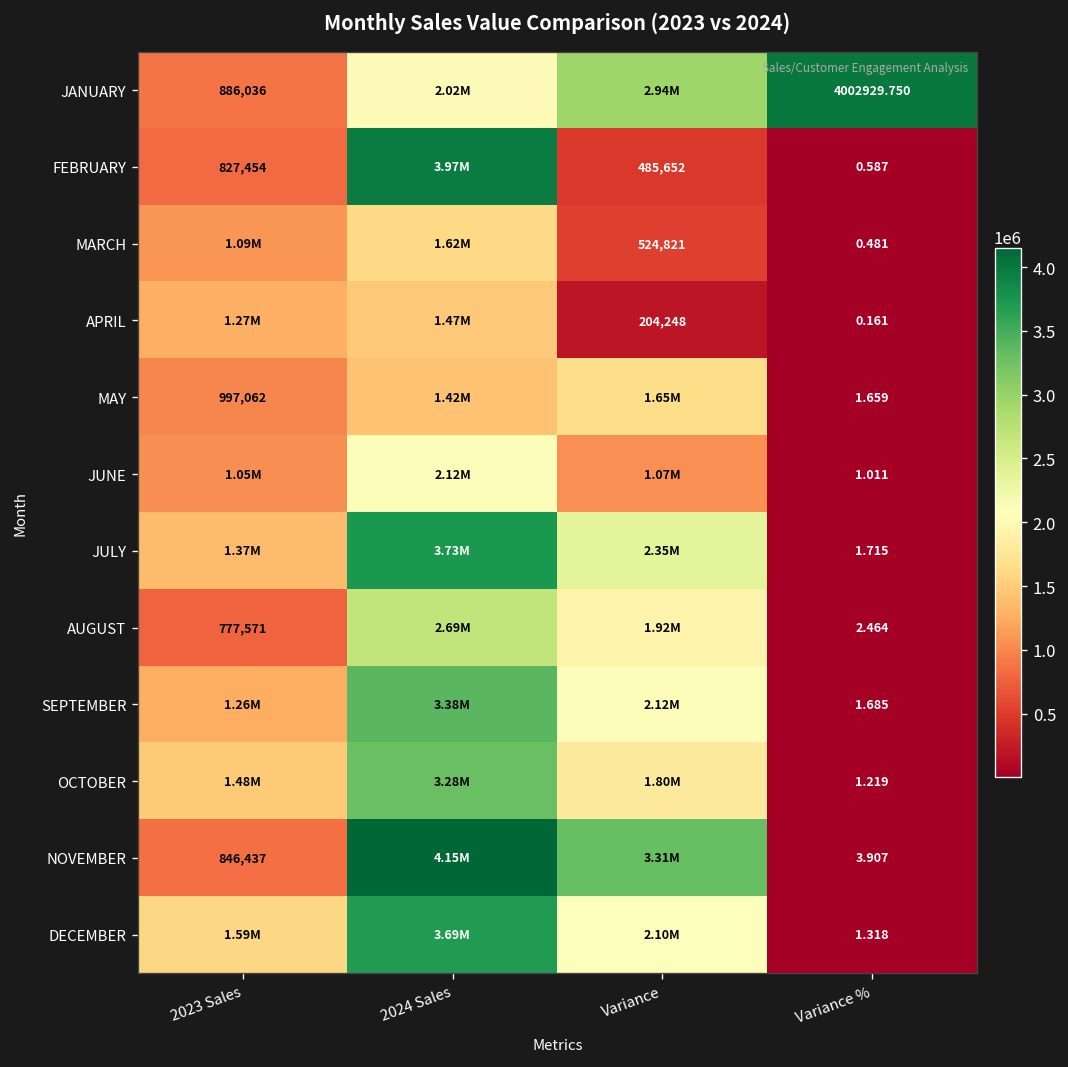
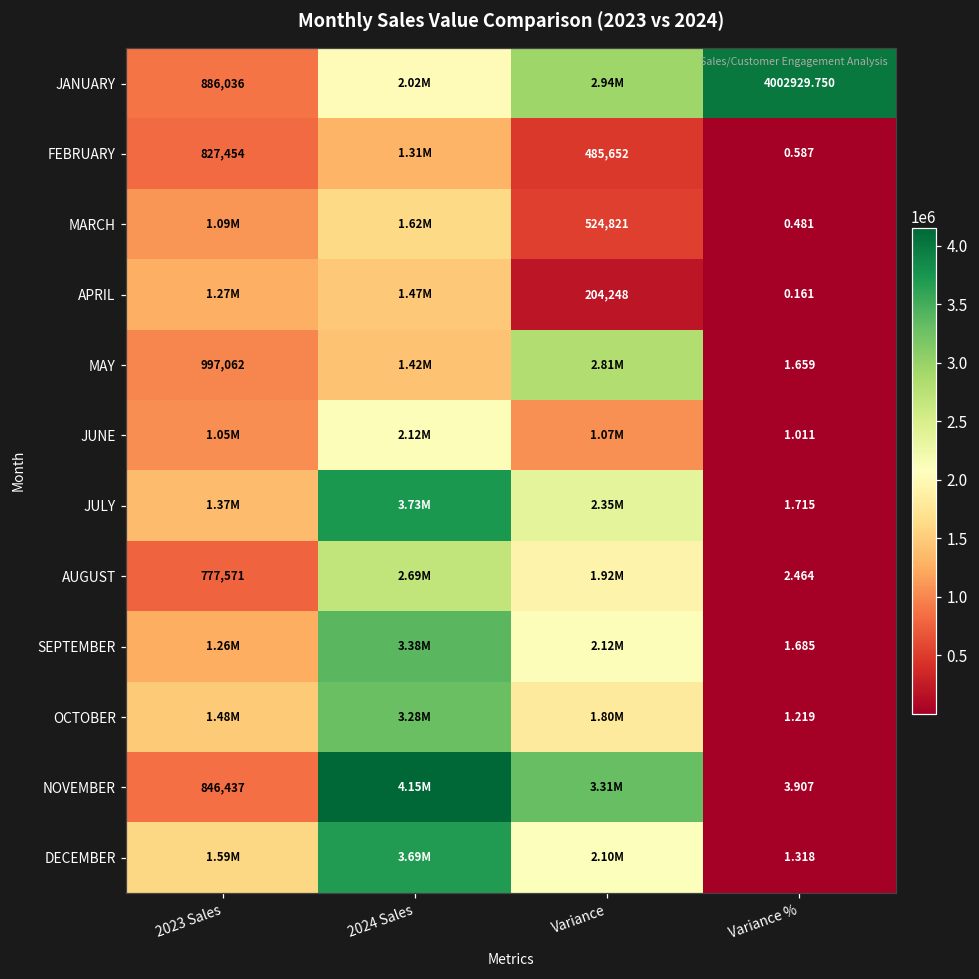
  {
    "JANUARY": {
      "2023 Sales": "886,036",
      "2024 Sales": "2.02M",
      "Variance": "2.94M"
    },
    "FEBRUARY": {
      "2023 Sales": "827,454",
-     "2024 Sales": "3.97M",
+     "2024 Sales": "1.31M",
      "Variance": "485,652",
      "Variance %": "0.587"
    },
    "MARCH": {
      "2023 Sales": "1.09M",
      "2024 Sales": "1.62M",
      "Variance": "524,821",
      "Variance %": "0.481"
    },
    "APRIL": {
      "2023 Sales": "1.27M",
      "2024 Sales": "1.47M",
      "Variance": "204,248",
      "Variance %": "0.161"
    },
    "MAY": {
      "2023 Sales": "997,062",
      "2024 Sales": "1.42M",
-     "Variance": "1.65M",
+     "Variance": "2.81M",
      "Variance %": "1.659"
    },
    "JUNE": {
      "2023 Sales": "1.05M",
      "2024 Sales": "2.12M",
      "Variance": "1.07M",
      "Variance %": "1.011"
    },
    "JULY": {
      "2023 Sales": "1.37M",
      "2024 Sales": "3.73M",
      "Variance": "2.35M",
      "Variance %": "1.715"
    },
    "AUGUST": {
      "2023 Sales": "777,571",
      "2024 Sales": "2.69M",
      "Variance": "1.92M",
      "Variance %": "2.464"
    },
    "SEPTEMBER": {
      "2023 Sales": "1.26M",
      "2024 Sales": "3.38M",
      "Variance": "2.12M",
      "Variance %": "1.685"
    },
    "OCTOBER": {
      "2023 Sales": "1.48M",
      "2024 Sales": "3.28M",
      "Variance": "1.80M",
      "Variance %": "1.219"
    },
    "NOVEMBER": {
      "2023 Sales": "846,437",
      "2024 Sales": "4.15M",
      "Variance": "3.31M",
      "Variance %": "3.907"
    },
    "DECEMBER": {
      "2023 Sales": "1.59M",
      "2024 Sales": "3.69M",
      "Variance": "2.10M",
      "Variance %": "1.318"
    }
  }
